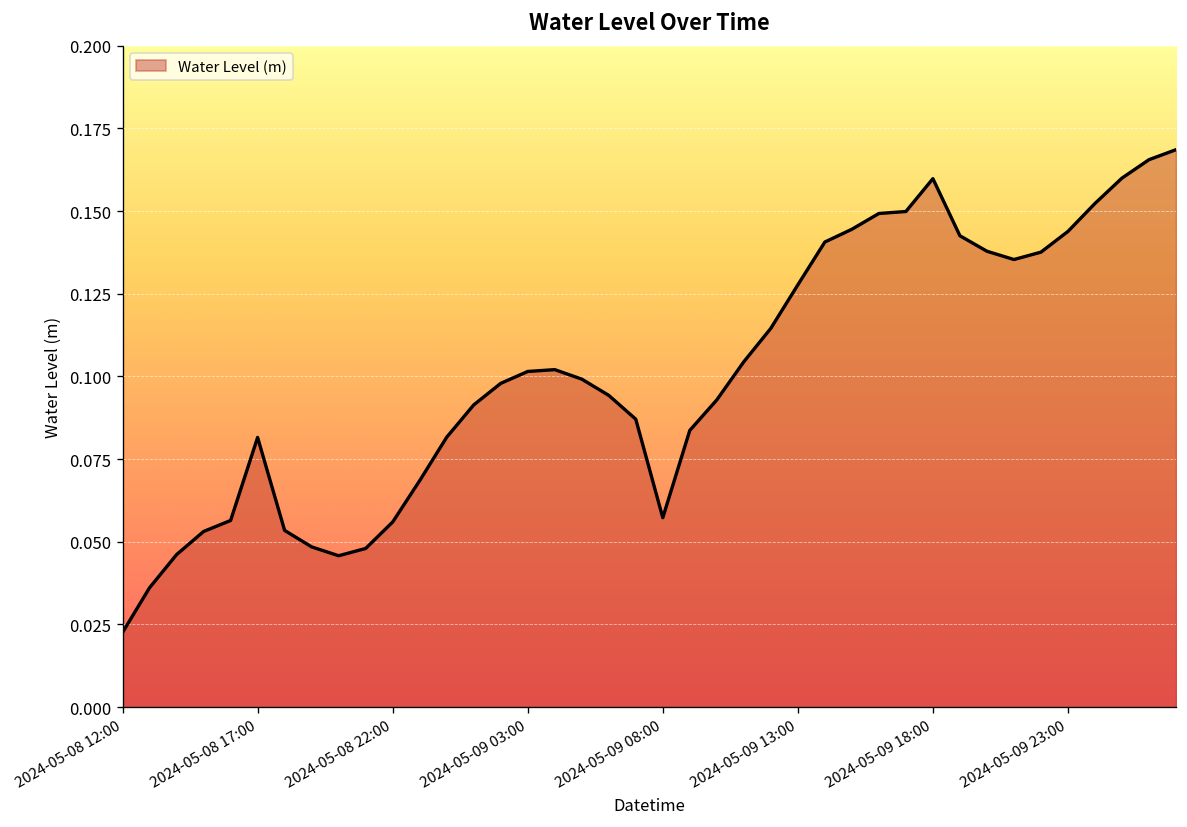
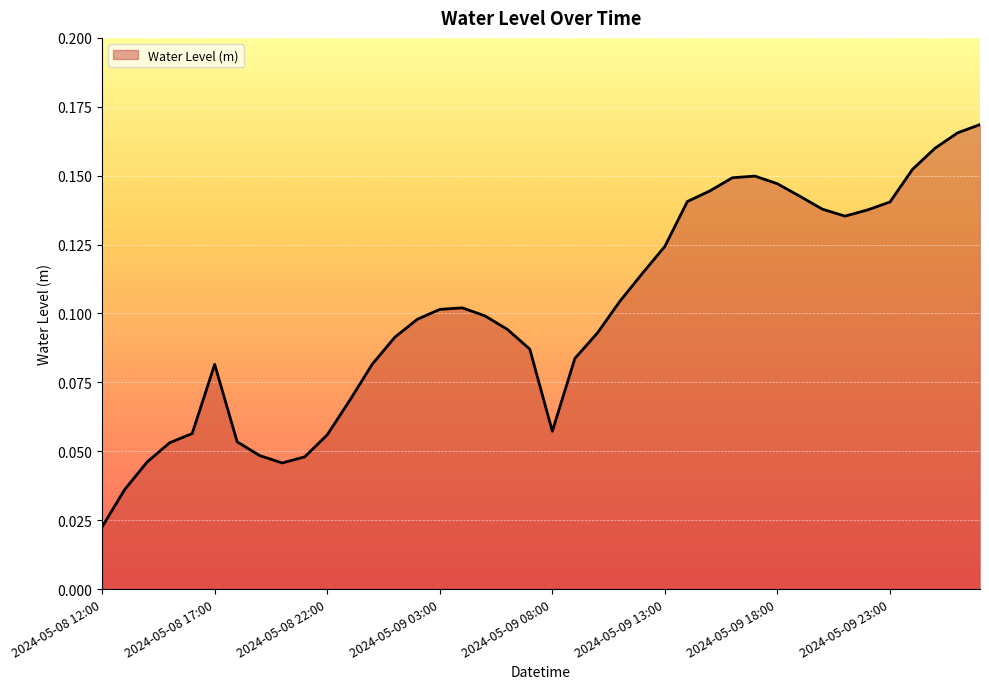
  {
    "2024-05-08 12:00": 0.023,
    "2024-05-08 17:00": 0.082,
    "2024-05-08 22:00": 0.056,
    "2024-05-09 03:00": 0.101,
    "2024-05-09 08:00": 0.057,
-   "2024-05-09 13:00": 0.128,
-   "2024-05-09 18:00": 0.160,
-   "2024-05-09 23:00": 0.144
+   "2024-05-09 13:00": 0.124,
+   "2024-05-09 18:00": 0.147,
+   "2024-05-09 23:00": 0.140
  }
